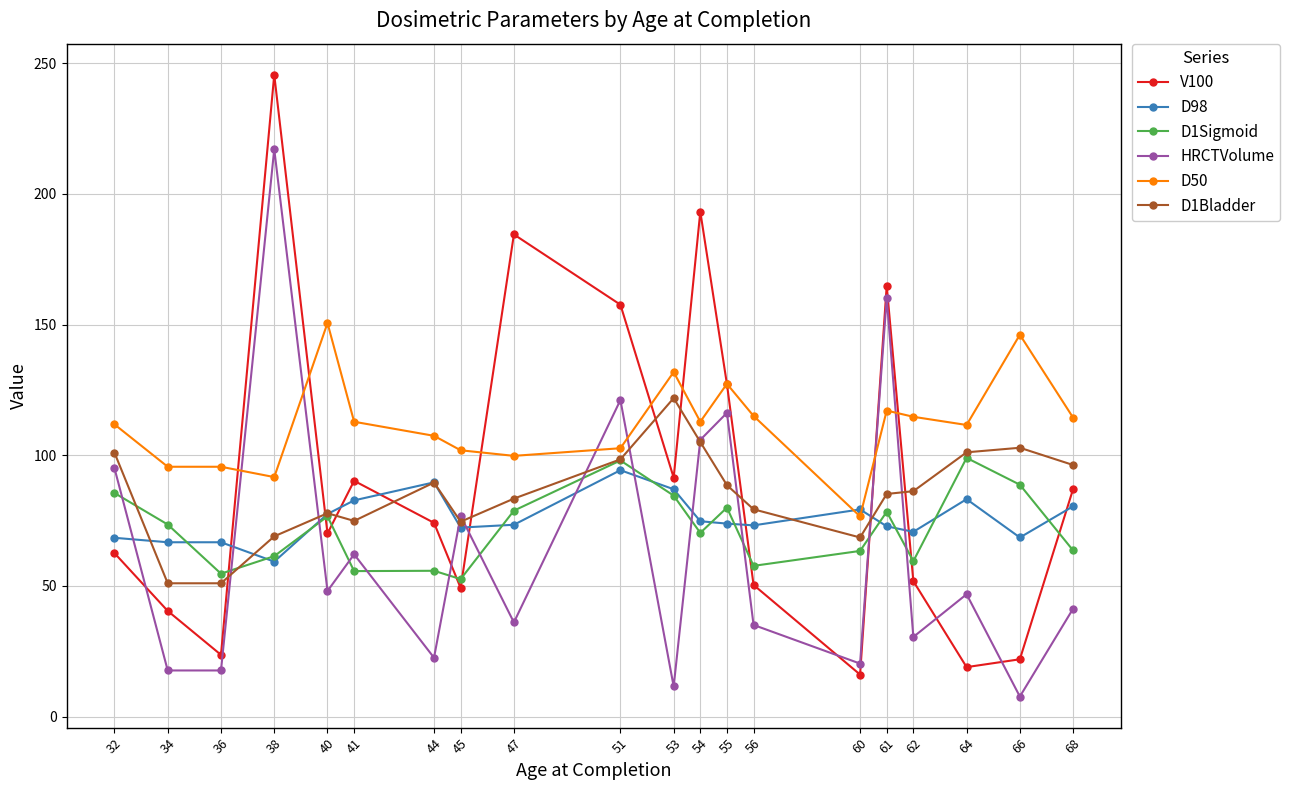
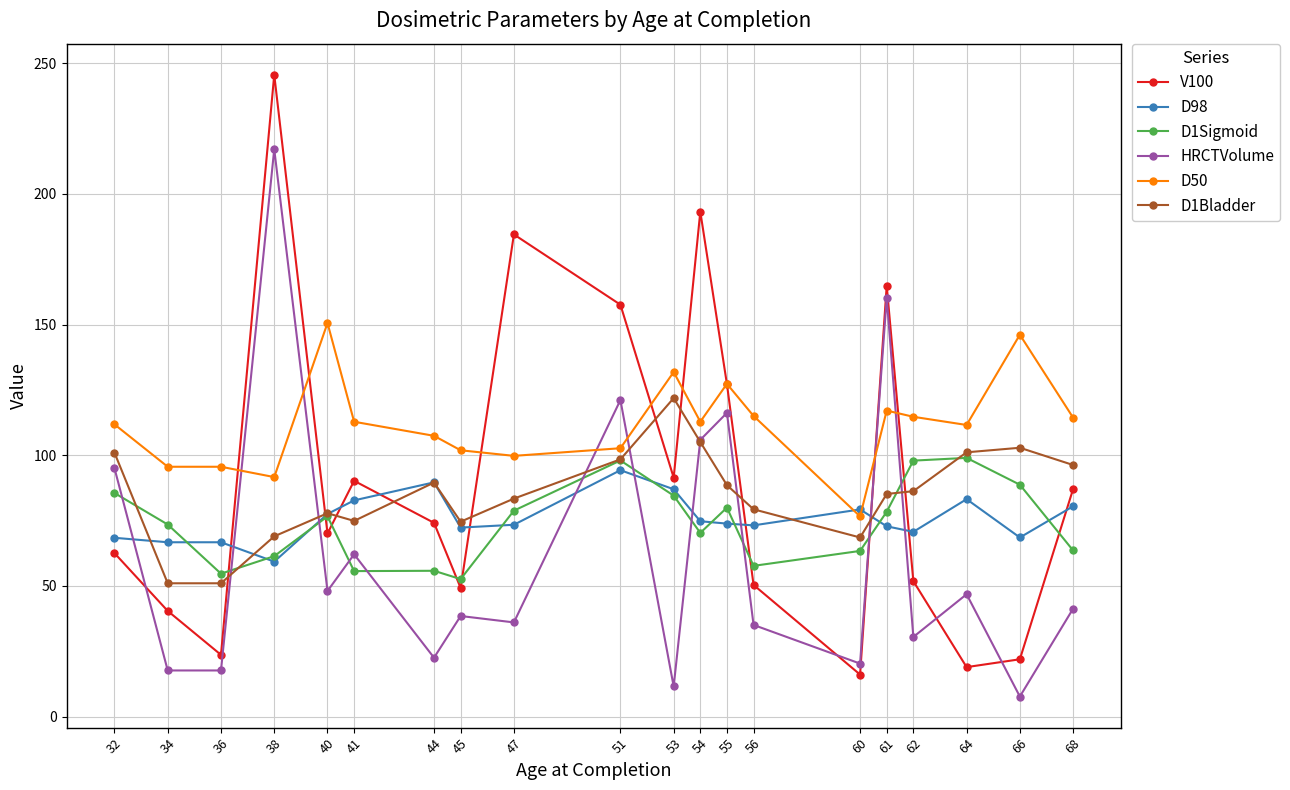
  {
    "V100": {
      "32": 63,
      "34": 40,
      "36": 24,
      "38": 246,
      "40": 70,
      "41": 90,
      "44": 74,
      "45": 49,
      "47": 184,
      "51": 158,
      "53": 91,
      "54": 193,
      "56": 50,
      "60": 16,
      "61": 165,
      "62": 52,
      "64": 19,
      "66": 22,
      "68": 87
    },
    "D98": {
      "32": 68,
      "34": 67,
      "36": 67,
      "38": 59,
      "41": 83,
      "45": 72,
      "47": 73,
      "51": 94,
      "53": 87,
      "54": 75,
      "55": 74,
      "56": 73,
      "60": 79,
      "61": 73,
      "62": 71,
      "64": 83,
      "66": 69,
      "68": 80
    },
    "D1Sigmoid": {
      "32": 86,
      "34": 73,
      "36": 55,
      "38": 61,
      "41": 56,
      "44": 56,
      "45": 53,
      "47": 79,
      "53": 85,
      "54": 70,
      "55": 80,
      "56": 58,
      "60": 63,
      "61": 78,
-     "62": 59,
+     "62": 98,
      "64": 99,
      "66": 89,
      "68": 64
    },
    "HRCTVolume": {
      "32": 95,
      "34": 18,
      "36": 18,
      "38": 217,
      "40": 48,
      "41": 62,
      "44": 23,
-     "45": 77,
+     "45": 38,
      "47": 36,
      "51": 121,
      "53": 11,
      "55": 116,
      "56": 35,
      "60": 20,
      "61": 160,
      "62": 30,
      "64": 47,
      "66": 8,
      "68": 41
    },
    "D50": {
      "32": 112,
      "34": 96,
      "36": 96,
      "38": 92,
      "40": 151,
      "41": 113,
      "44": 107,
      "45": 102,
      "47": 100,
      "51": 103,
      "53": 132,
      "54": 113,
      "56": 115,
      "60": 77,
      "61": 117,
      "62": 115,
      "64": 112,
      "66": 146,
      "68": 114
    },
    "D1Bladder": {
      "32": 101,
      "34": 51,
      "36": 51,
      "38": 69,
      "41": 75,
      "45": 75,
      "47": 83,
      "53": 122,
      "55": 89,
      "56": 79,
      "60": 69,
      "61": 85,
      "62": 86,
      "64": 101,
      "66": 103,
      "68": 96
    }
  }
